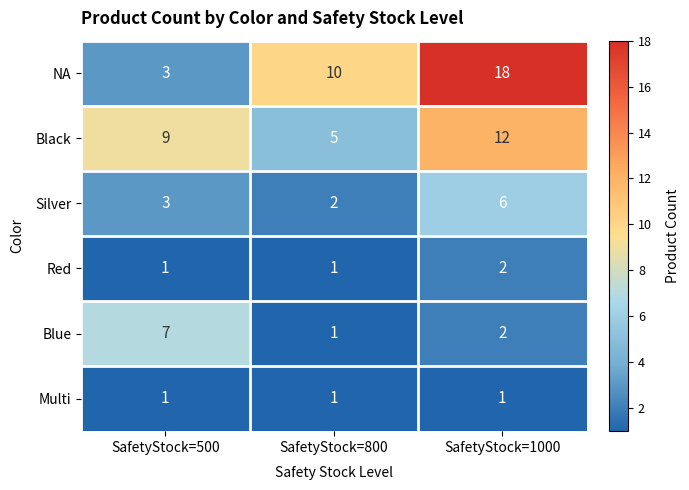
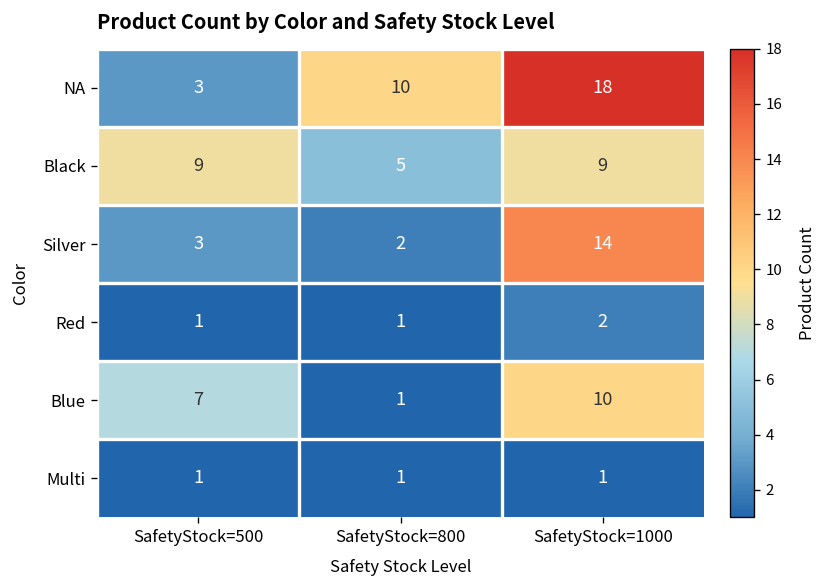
  {
    "NA": {
      "SafetyStock=500": 3,
      "SafetyStock=800": 10,
      "SafetyStock=1000": 18
    },
    "Black": {
      "SafetyStock=500": 9,
      "SafetyStock=800": 5,
-     "SafetyStock=1000": 12
+     "SafetyStock=1000": 9
    },
    "Silver": {
      "SafetyStock=500": 3,
      "SafetyStock=800": 2,
-     "SafetyStock=1000": 6
+     "SafetyStock=1000": 14
    },
    "Red": {
      "SafetyStock=500": 1,
      "SafetyStock=800": 1,
      "SafetyStock=1000": 2
    },
    "Blue": {
      "SafetyStock=500": 7,
      "SafetyStock=800": 1,
-     "SafetyStock=1000": 2
+     "SafetyStock=1000": 10
    },
    "Multi": {
      "SafetyStock=500": 1,
      "SafetyStock=800": 1,
      "SafetyStock=1000": 1
    }
  }
